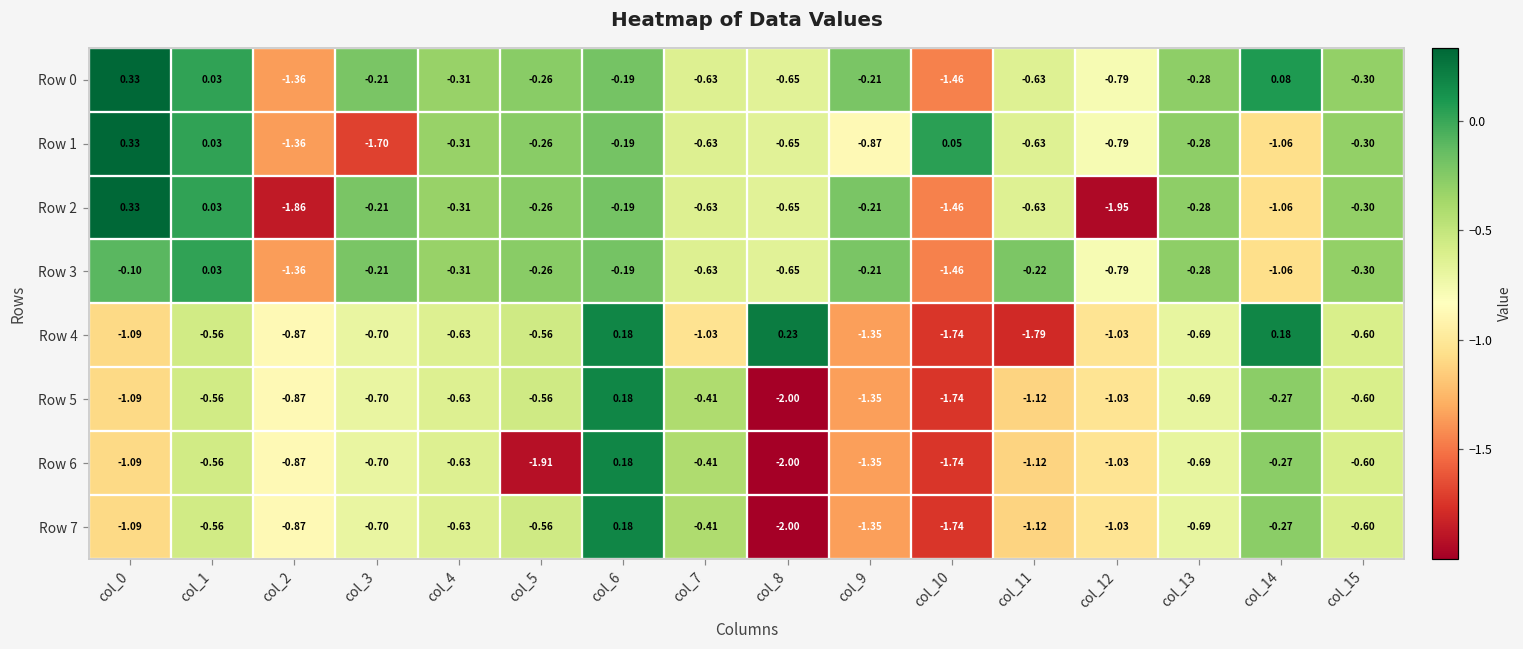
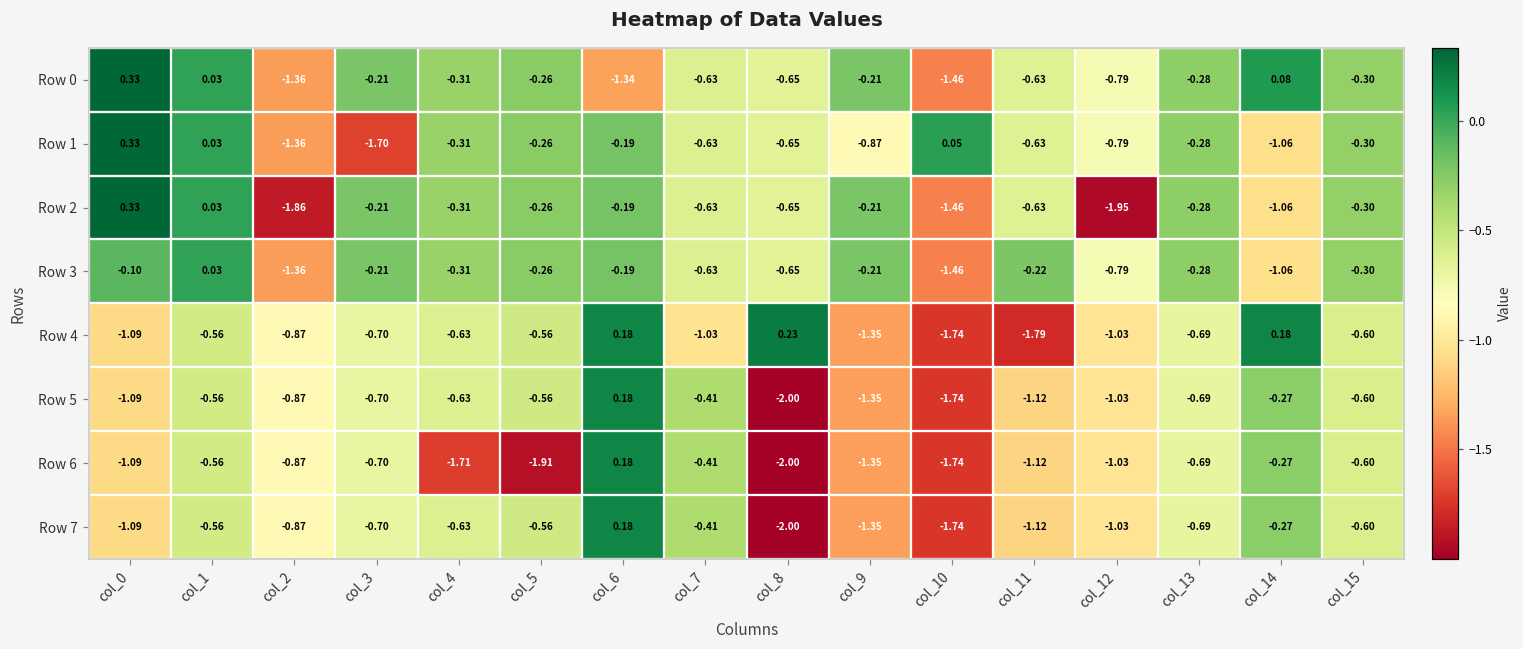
  {
    "Row 0": {
      "col_0": 0.33,
      "col_1": 0.03,
      "col_2": -1.36,
      "col_3": -0.21,
      "col_4": -0.31,
      "col_5": -0.26,
-     "col_6": -0.19,
+     "col_6": -1.34,
      "col_7": -0.63,
      "col_8": -0.65,
      "col_9": -0.21,
      "col_10": -1.46,
      "col_11": -0.63,
      "col_12": -0.79,
      "col_13": -0.28,
      "col_14": 0.08,
      "col_15": -0.30
    },
    "Row 1": {
      "col_0": 0.33,
      "col_1": 0.03,
      "col_2": -1.36,
      "col_3": -1.70,
      "col_4": -0.31,
      "col_5": -0.26,
      "col_6": -0.19,
      "col_7": -0.63,
      "col_8": -0.65,
      "col_9": -0.87,
      "col_10": 0.05,
      "col_11": -0.63,
      "col_12": -0.79,
      "col_13": -0.28,
      "col_14": -1.06,
      "col_15": -0.30
    },
    "Row 2": {
      "col_0": 0.33,
      "col_1": 0.03,
      "col_2": -1.86,
      "col_3": -0.21,
      "col_4": -0.31,
      "col_5": -0.26,
      "col_6": -0.19,
      "col_7": -0.63,
      "col_8": -0.65,
      "col_9": -0.21,
      "col_10": -1.46,
      "col_11": -0.63,
      "col_12": -1.95,
      "col_13": -0.28,
      "col_14": -1.06,
      "col_15": -0.30
    },
    "Row 3": {
      "col_0": -0.10,
      "col_1": 0.03,
      "col_2": -1.36,
      "col_3": -0.21,
      "col_4": -0.31,
      "col_5": -0.26,
      "col_6": -0.19,
      "col_7": -0.63,
      "col_8": -0.65,
      "col_9": -0.21,
      "col_10": -1.46,
      "col_11": -0.22,
      "col_12": -0.79,
      "col_13": -0.28,
      "col_14": -1.06,
      "col_15": -0.30
    },
    "Row 4": {
      "col_0": -1.09,
      "col_1": -0.56,
      "col_2": -0.87,
      "col_3": -0.70,
      "col_4": -0.63,
      "col_5": -0.56,
      "col_6": 0.18,
      "col_7": -1.03,
      "col_8": 0.23,
      "col_9": -1.35,
      "col_10": -1.74,
      "col_11": -1.79,
      "col_12": -1.03,
      "col_13": -0.69,
      "col_14": 0.18,
      "col_15": -0.60
    },
    "Row 5": {
      "col_0": -1.09,
      "col_1": -0.56,
      "col_2": -0.87,
      "col_3": -0.70,
      "col_4": -0.63,
      "col_5": -0.56,
      "col_6": 0.18,
      "col_7": -0.41,
      "col_8": -2.00,
      "col_9": -1.35,
      "col_10": -1.74,
      "col_11": -1.12,
      "col_12": -1.03,
      "col_13": -0.69,
      "col_14": -0.27,
      "col_15": -0.60
    },
    "Row 6": {
      "col_0": -1.09,
      "col_1": -0.56,
      "col_2": -0.87,
      "col_3": -0.70,
-     "col_4": -0.63,
+     "col_4": -1.71,
      "col_5": -1.91,
      "col_6": 0.18,
      "col_7": -0.41,
      "col_8": -2.00,
      "col_9": -1.35,
      "col_10": -1.74,
      "col_11": -1.12,
      "col_12": -1.03,
      "col_13": -0.69,
      "col_14": -0.27,
      "col_15": -0.60
    },
    "Row 7": {
      "col_0": -1.09,
      "col_1": -0.56,
      "col_2": -0.87,
      "col_3": -0.70,
      "col_4": -0.63,
      "col_5": -0.56,
      "col_6": 0.18,
      "col_7": -0.41,
      "col_8": -2.00,
      "col_9": -1.35,
      "col_10": -1.74,
      "col_11": -1.12,
      "col_12": -1.03,
      "col_13": -0.69,
      "col_14": -0.27,
      "col_15": -0.60
    }
  }
